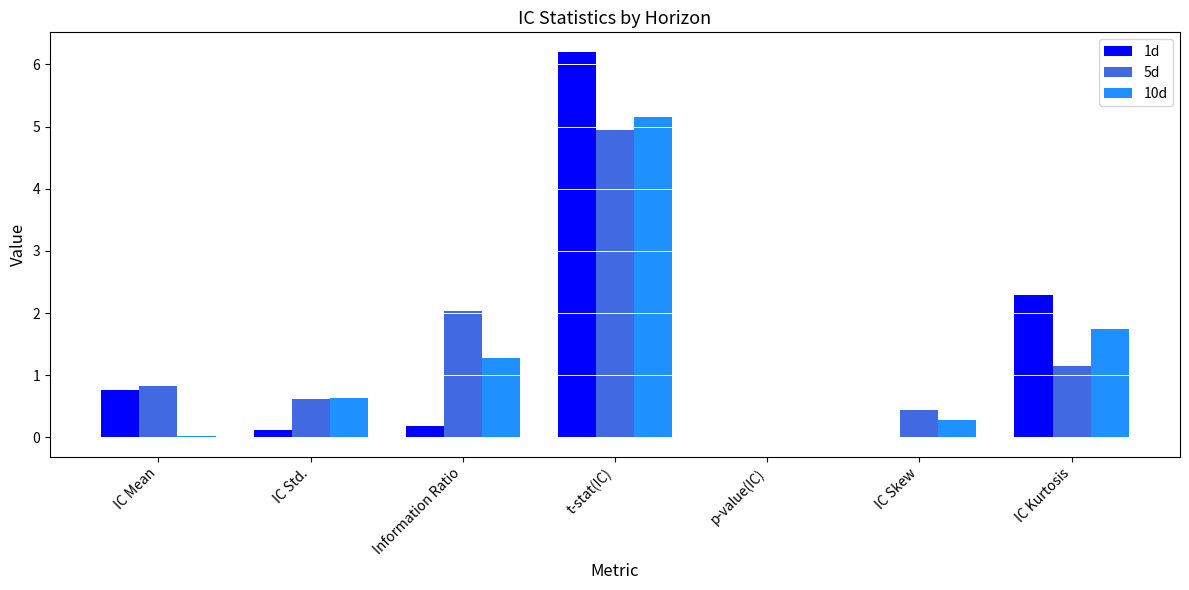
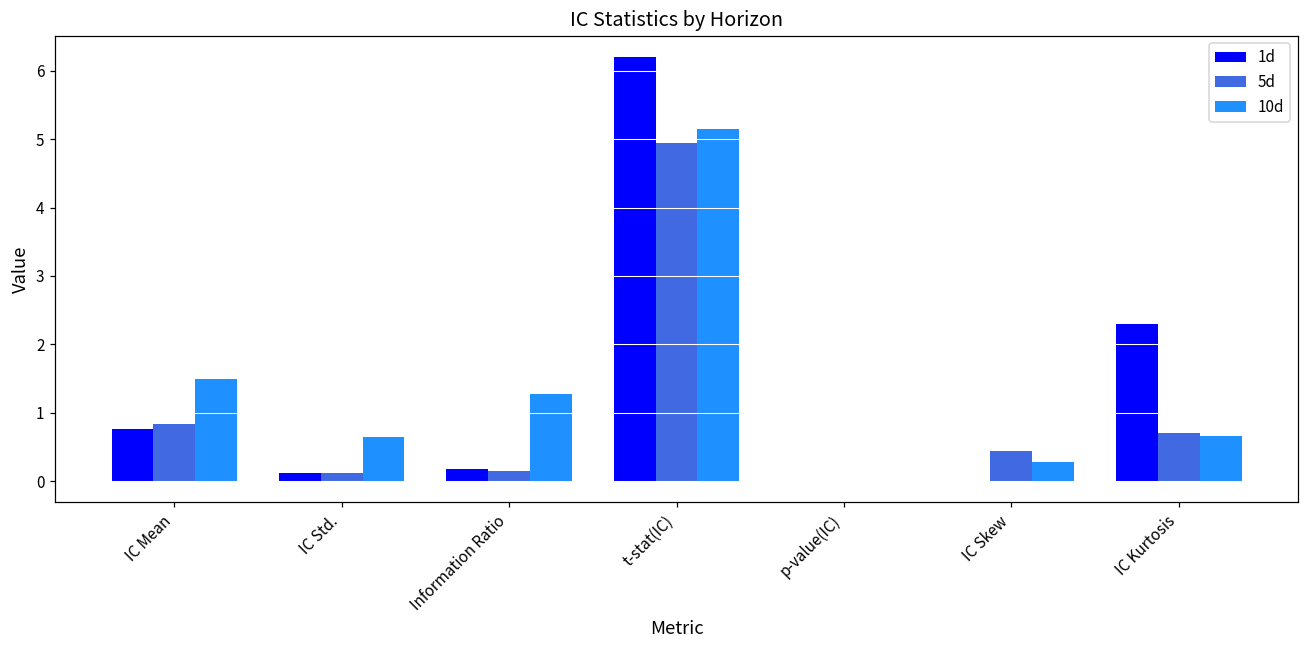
  {
    "1d": {
      "IC Mean": 0.8,
      "IC Std.": 0.1,
      "Information Ratio": 0.2,
      "t-stat(IC)": 6.2,
      "IC Kurtosis": 2.3
    },
    "5d": {
      "IC Mean": 0.8,
-     "IC Std.": 0.6,
-     "Information Ratio": 2.0,
+     "IC Std.": 0.1,
+     "Information Ratio": 0.1,
      "t-stat(IC)": 4.9,
      "IC Skew": 0.4,
-     "IC Kurtosis": 1.1
+     "IC Kurtosis": 0.7
    },
    "10d": {
-     "IC Mean": 0.0,
+     "IC Mean": 1.5,
      "IC Std.": 0.6,
      "Information Ratio": 1.3,
      "t-stat(IC)": 5.1,
      "IC Skew": 0.3,
-     "IC Kurtosis": 1.7
+     "IC Kurtosis": 0.7
    }
  }
